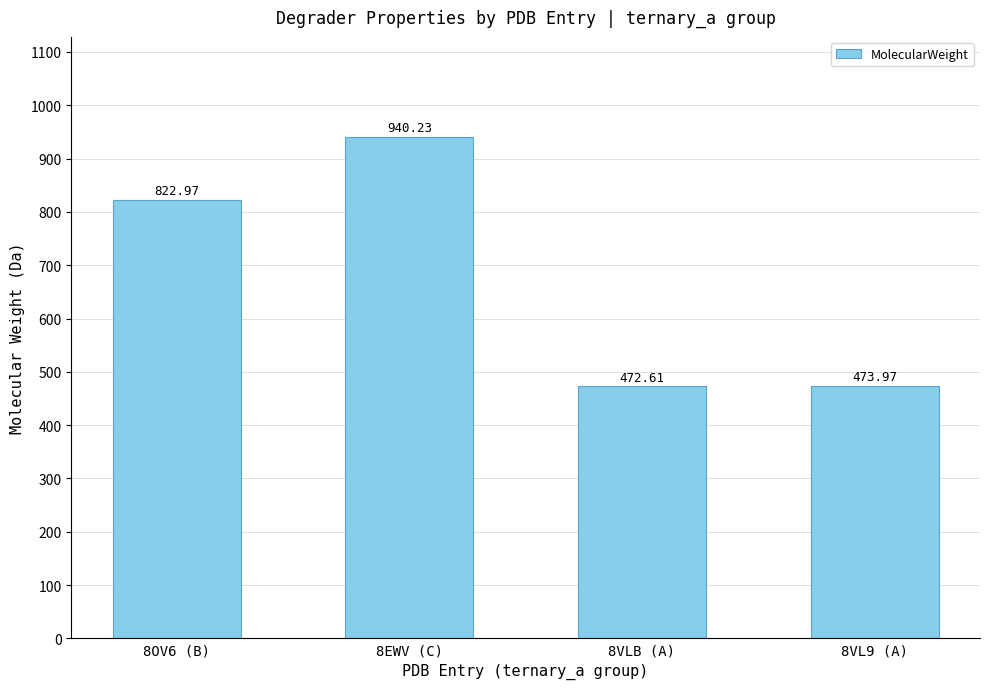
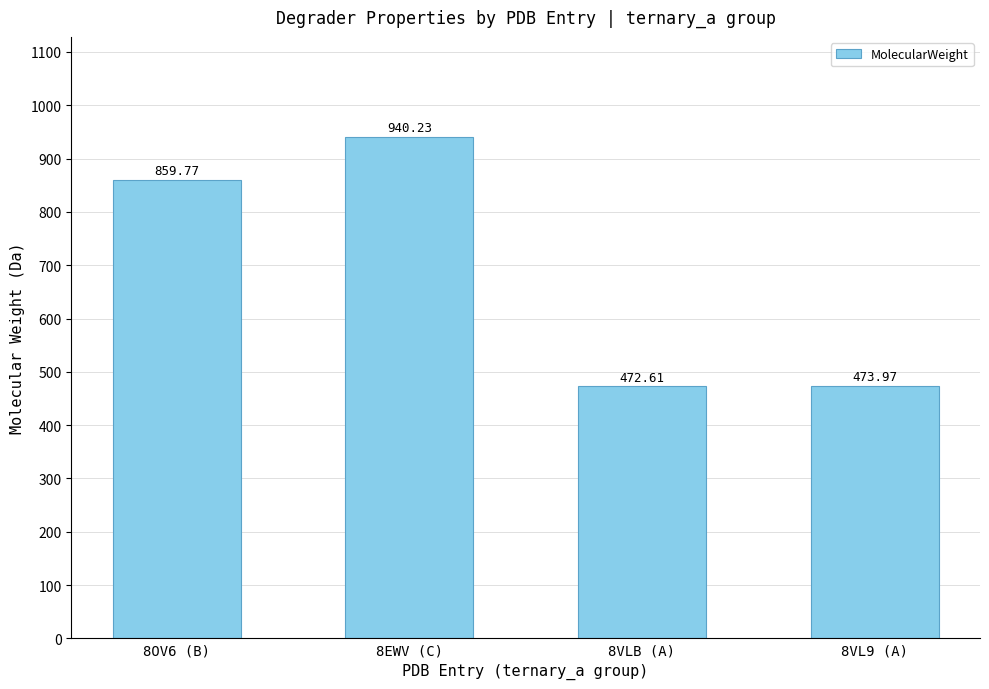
  {
-   "8OV6 (B)": 822.97,
+   "8OV6 (B)": 859.77,
    "8EWV (C)": 940.23,
    "8VLB (A)": 472.61,
    "8VL9 (A)": 473.97
  }
